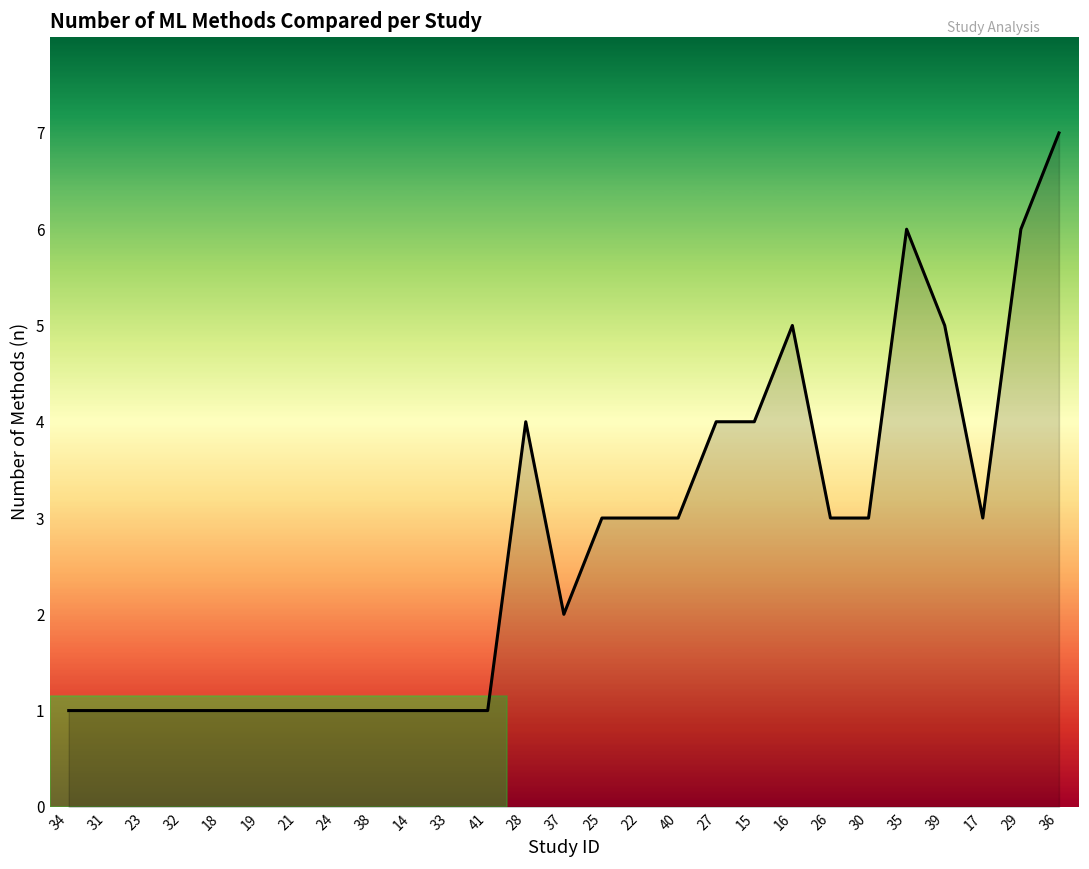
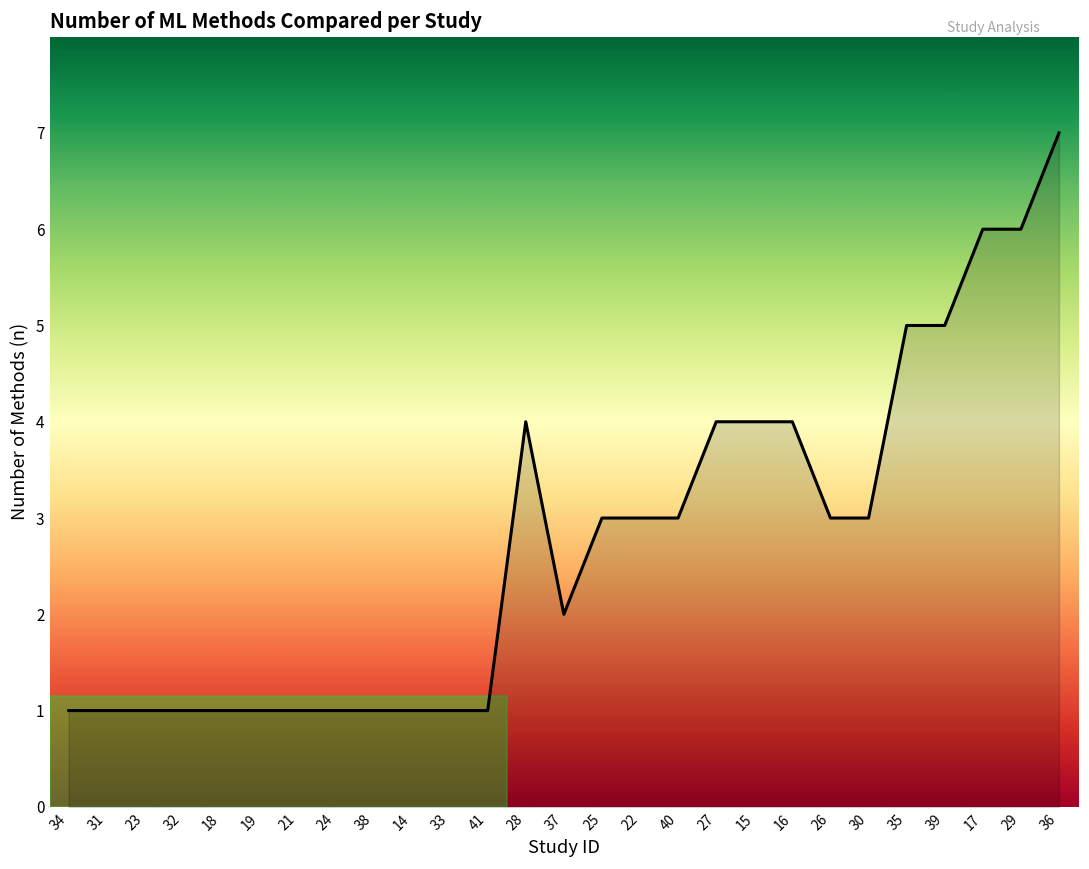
  {
    "28": 4,
    "37": 2,
    "25": 3,
    "22": 3,
    "40": 3,
    "27": 4,
    "15": 4,
-   "16": 5,
+   "16": 4,
    "26": 3,
    "30": 3,
-   "35": 6,
+   "35": 5,
    "39": 5,
-   "17": 3,
+   "17": 6,
    "29": 6,
    "36": 7
  }
